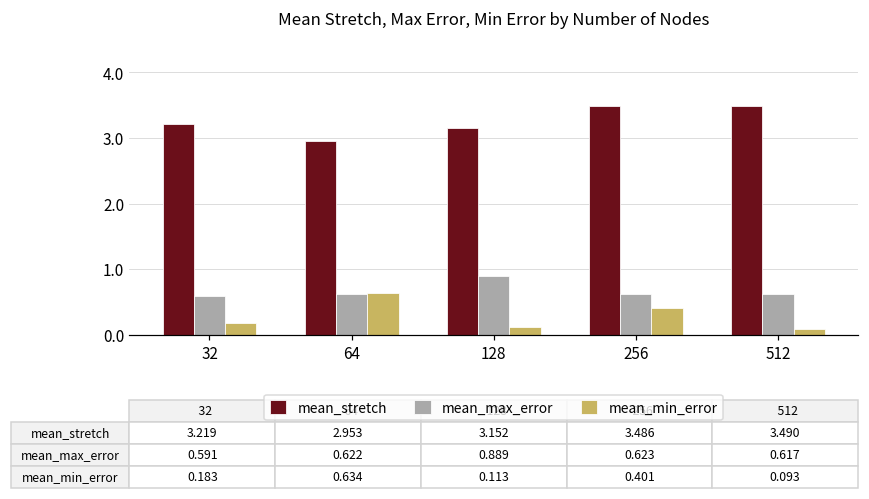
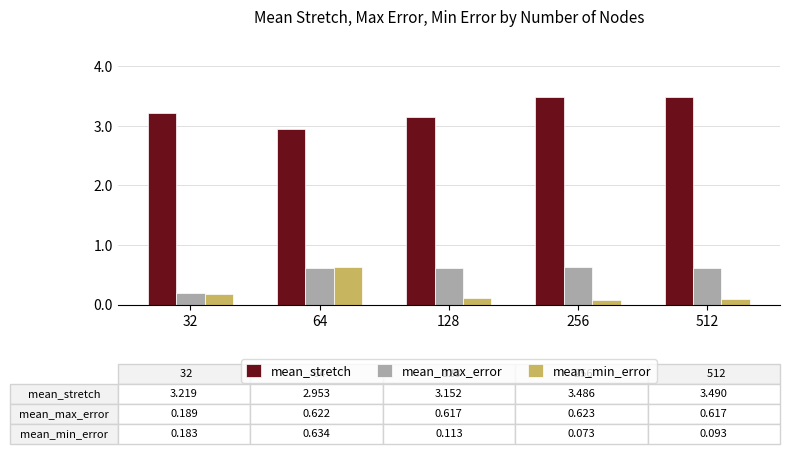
  {
    "mean_stretch": {
      "32": 3.2,
      "64": 3.0,
      "128": 3.2,
      "256": 3.5,
      "512": 3.5
    },
    "mean_max_error": {
-     "32": 0.591,
-     "128": 0.889
+     "32": 0.189,
+     "128": 0.617
    },
    "mean_min_error": {
-     "256": 0.401
+     "256": 0.073
    }
  }
